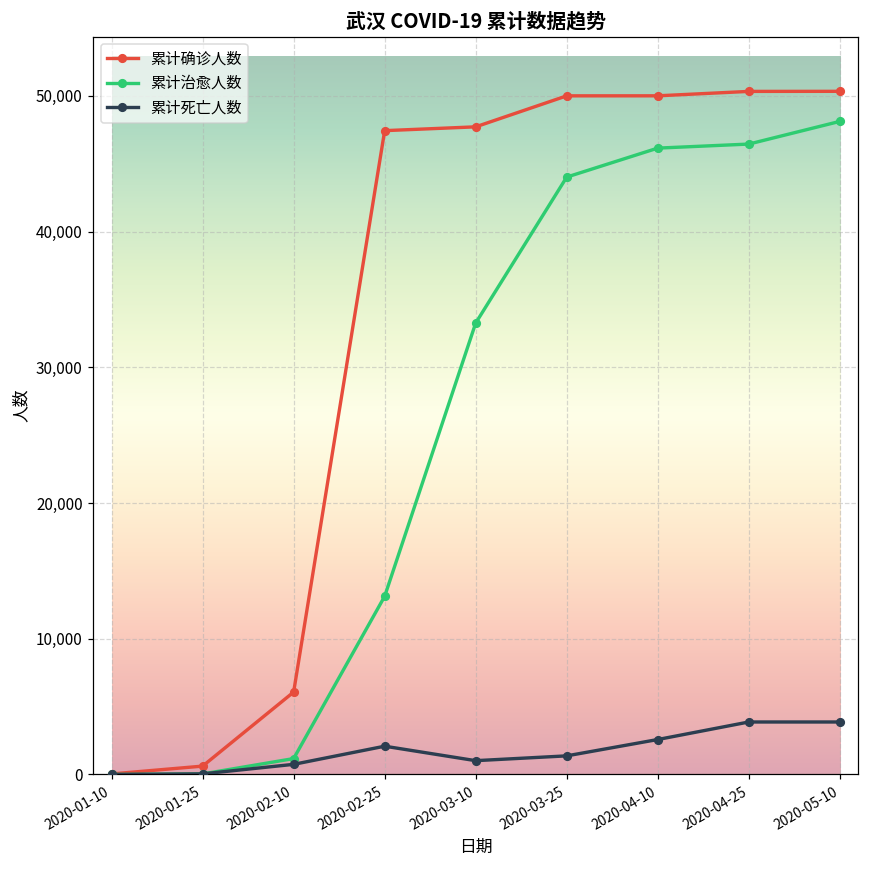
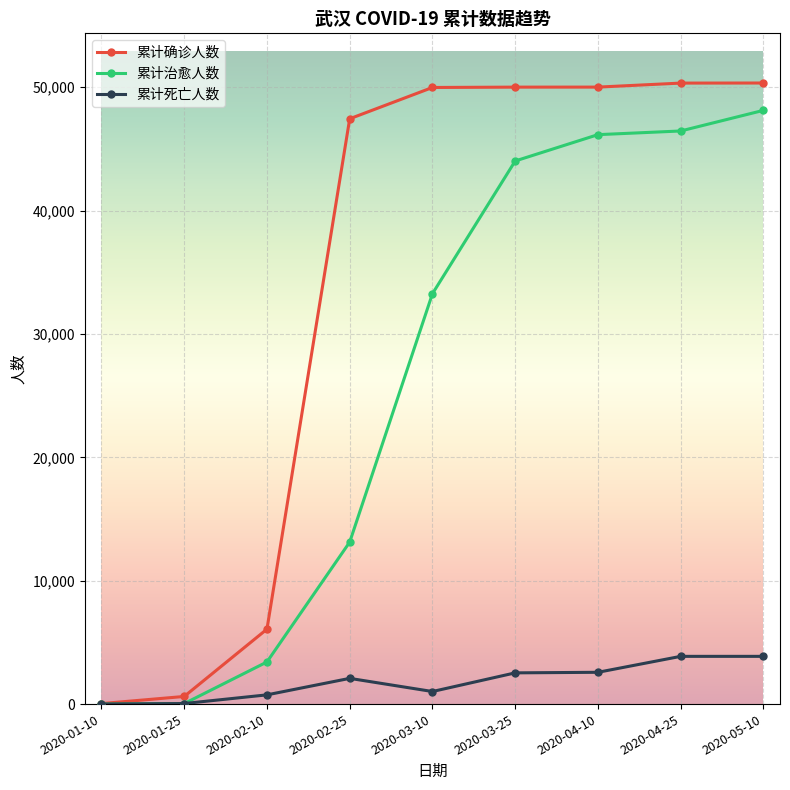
  {
    "累计确诊人数": {
      "2020-01-25": "600",
      "2020-02-10": "6,100",
      "2020-02-25": "47,400",
-     "2020-03-10": "47,700",
+     "2020-03-10": "50,000",
      "2020-03-25": "50,000",
      "2020-04-10": "50,000",
      "2020-04-25": "50,300",
      "2020-05-10": "50,300"
    },
    "累计治愈人数": {
-     "2020-02-10": "1,200",
+     "2020-02-10": "3,400",
      "2020-02-25": "13,100",
      "2020-03-10": "33,300",
      "2020-03-25": "44,000",
      "2020-04-10": "46,200",
      "2020-04-25": "46,500",
      "2020-05-10": "48,100"
    },
    "累计死亡人数": {
      "2020-02-10": "700",
      "2020-02-25": "2,100",
      "2020-03-10": "1,000",
-     "2020-03-25": "1,400",
+     "2020-03-25": "2,500",
      "2020-04-10": "2,600",
      "2020-04-25": "3,900",
      "2020-05-10": "3,900"
    }
  }
